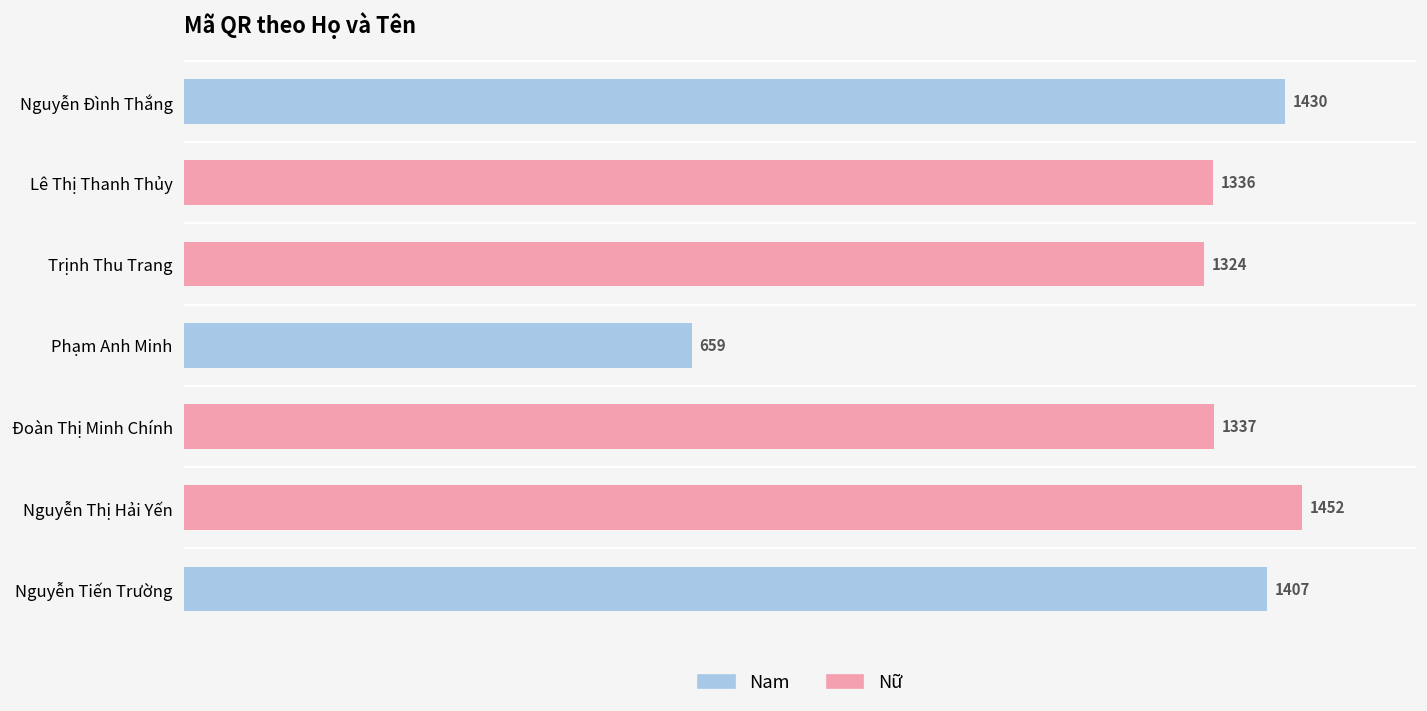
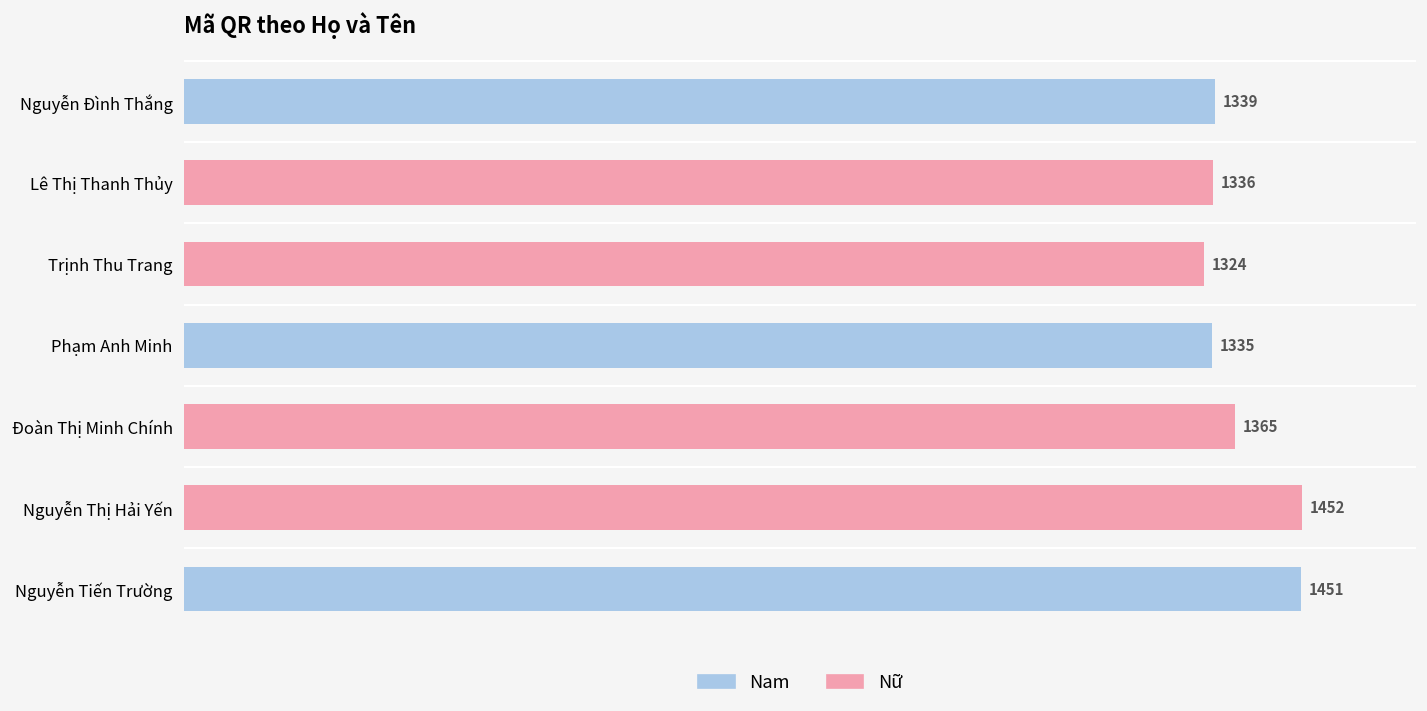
  {
    "Nam": {
-     "Nguyễn Đình Thắng": 1430,
-     "Phạm Anh Minh": 659,
-     "Nguyễn Tiến Trường": 1407
+     "Nguyễn Đình Thắng": 1339,
+     "Phạm Anh Minh": 1335,
+     "Nguyễn Tiến Trường": 1451
    },
    "Nữ": {
      "Lê Thị Thanh Thủy": 1336,
      "Trịnh Thu Trang": 1324,
-     "Đoàn Thị Minh Chính": 1337,
+     "Đoàn Thị Minh Chính": 1365,
      "Nguyễn Thị Hải Yến": 1452
    }
  }
